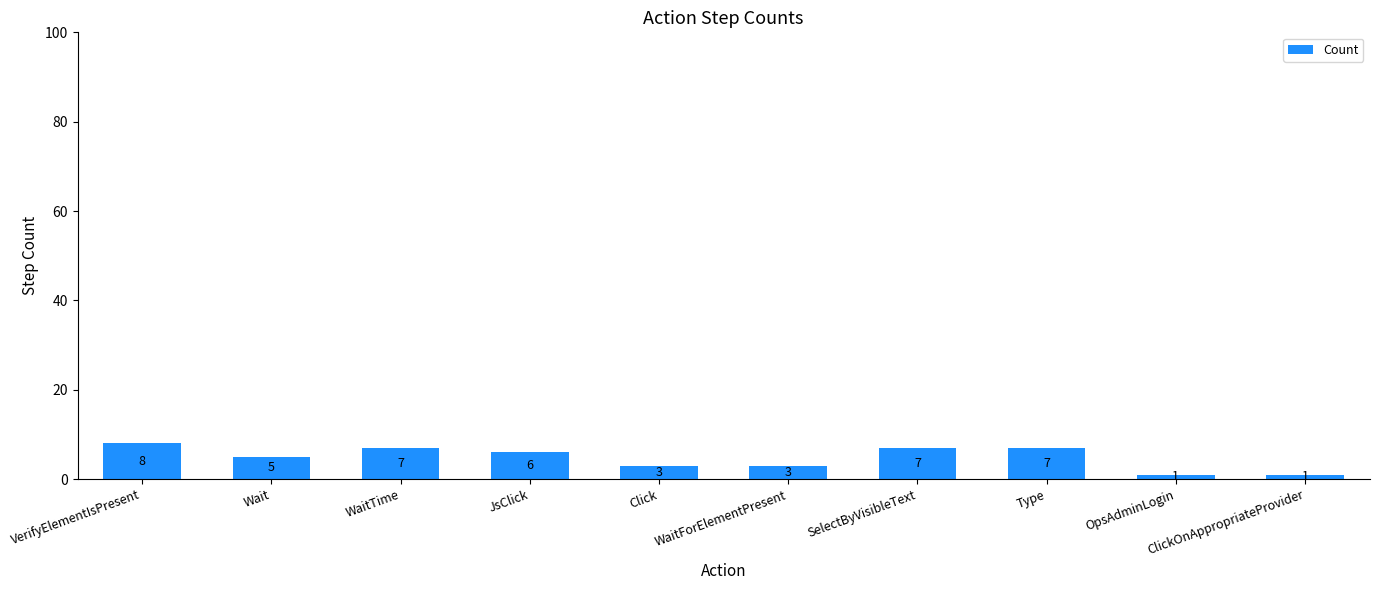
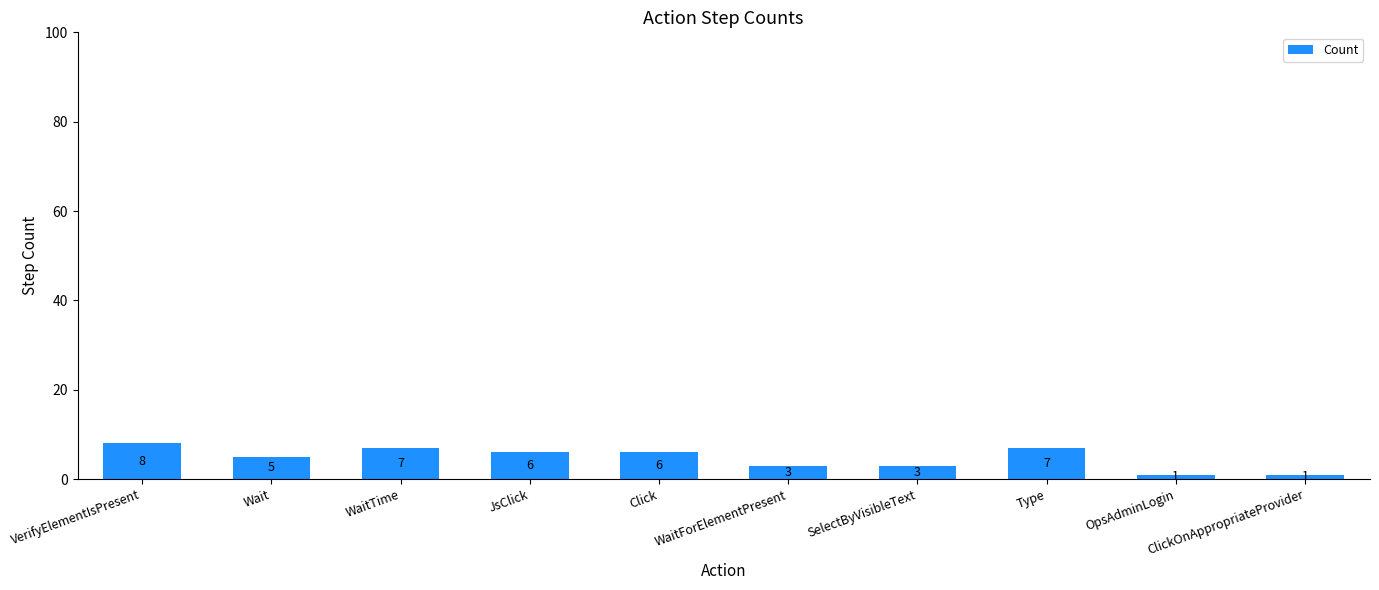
  {
    "VerifyElementIsPresent": 8,
    "Wait": 5,
    "WaitTime": 7,
    "JsClick": 6,
-   "Click": 3,
+   "Click": 6,
    "WaitForElementPresent": 3,
-   "SelectByVisibleText": 7,
+   "SelectByVisibleText": 3,
    "Type": 7,
    "OpsAdminLogin": 1,
    "ClickOnAppropriateProvider": 1
  }
